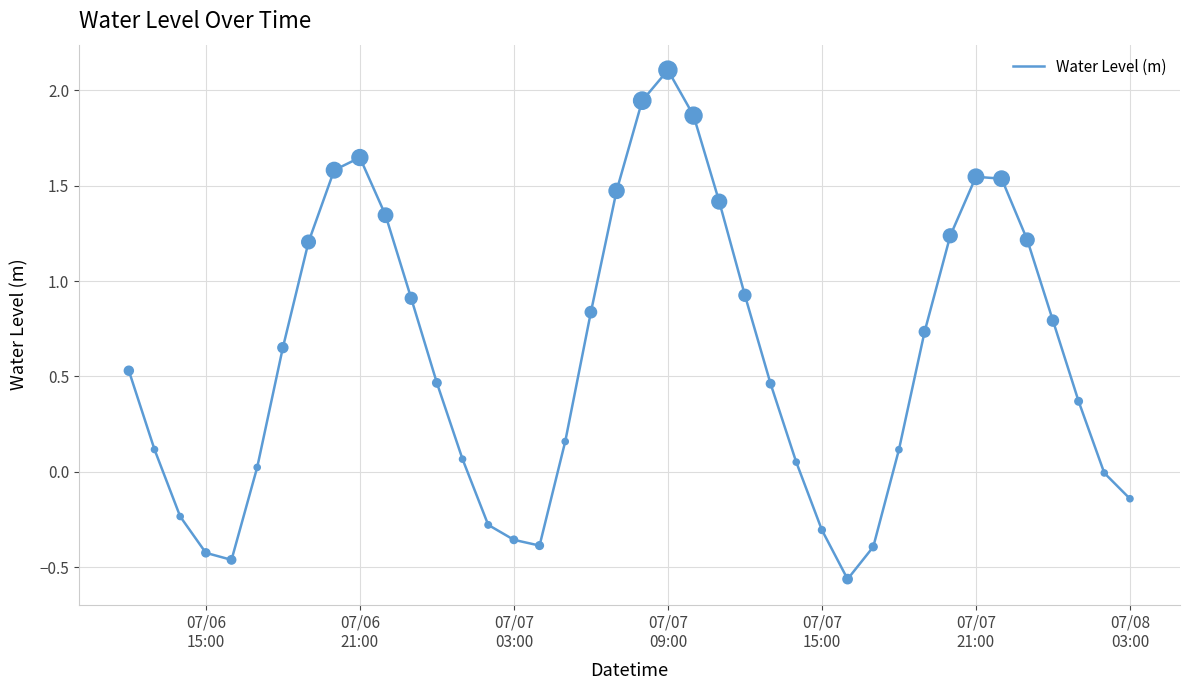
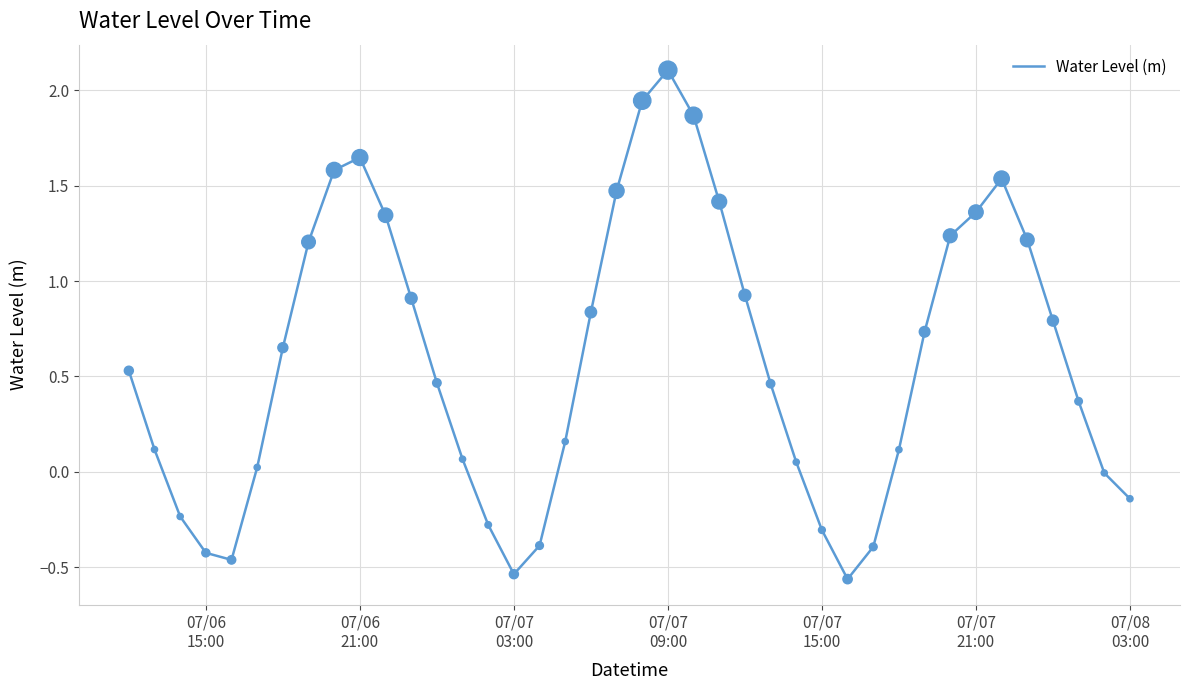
  {
    "07/06 15:00": -0.43,
    "07/06 21:00": 1.65,
-   "07/07 03:00": -0.36,
+   "07/07 03:00": -0.54,
    "07/07 09:00": 2.11,
    "07/07 15:00": -0.31,
-   "07/07 21:00": 1.55,
+   "07/07 21:00": 1.36,
    "07/08 03:00": -0.14
  }
